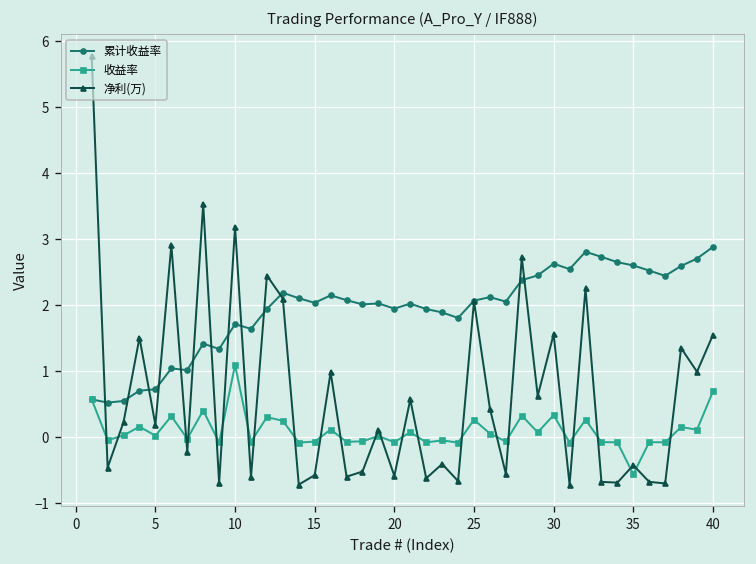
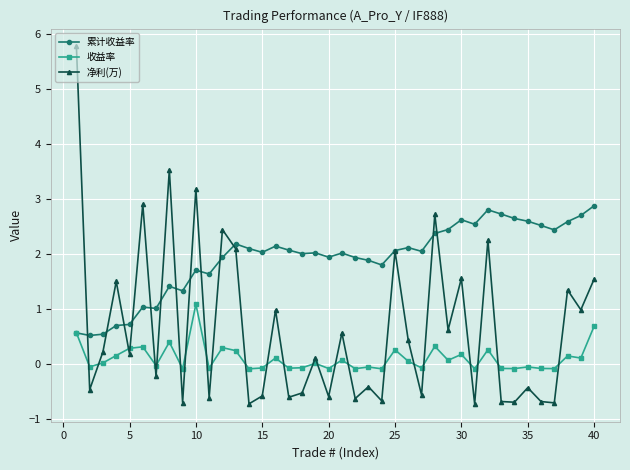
  {
    "收益率": {
-     "5": 0.0,
+     "5": 0.3,
      "10": 1.1,
      "15": -0.1,
      "20": -0.1,
      "25": 0.3,
-     "30": 0.3,
-     "35": -0.6,
+     "30": 0.2,
+     "35": 0.0,
      "40": 0.7
    }
  }
